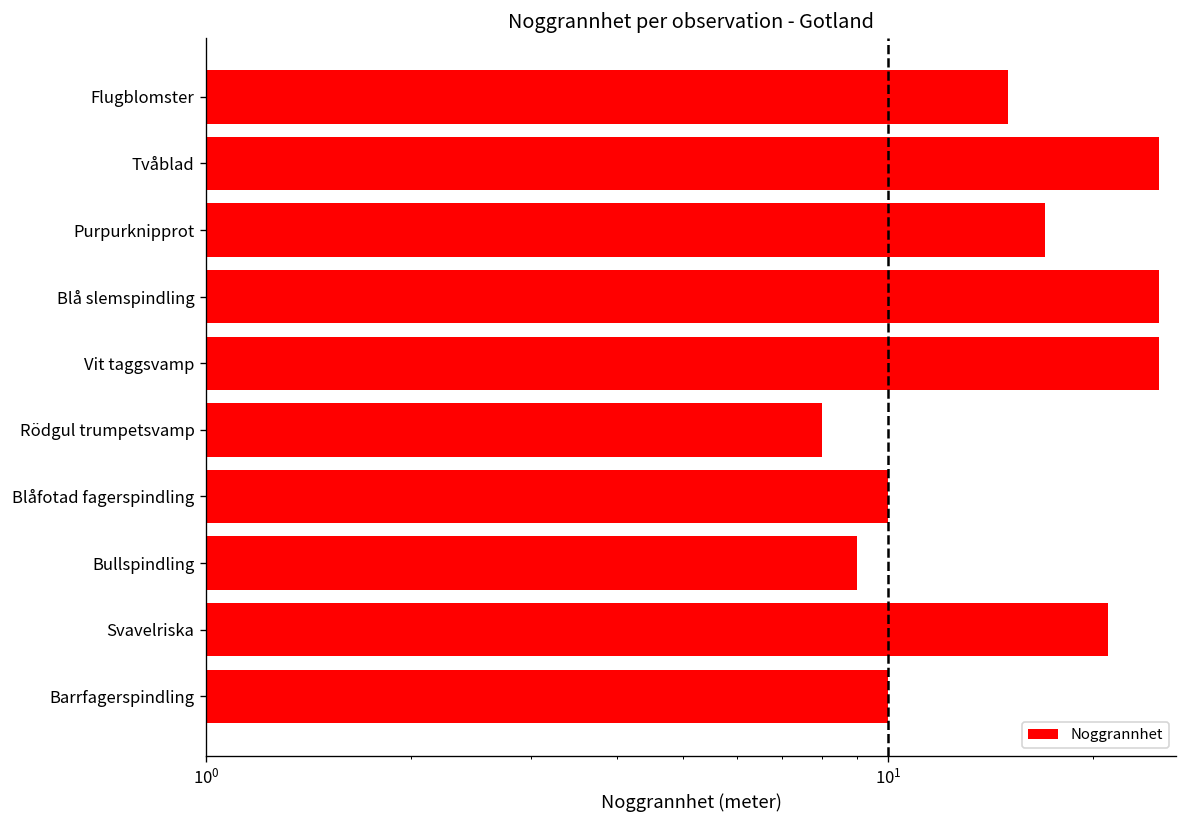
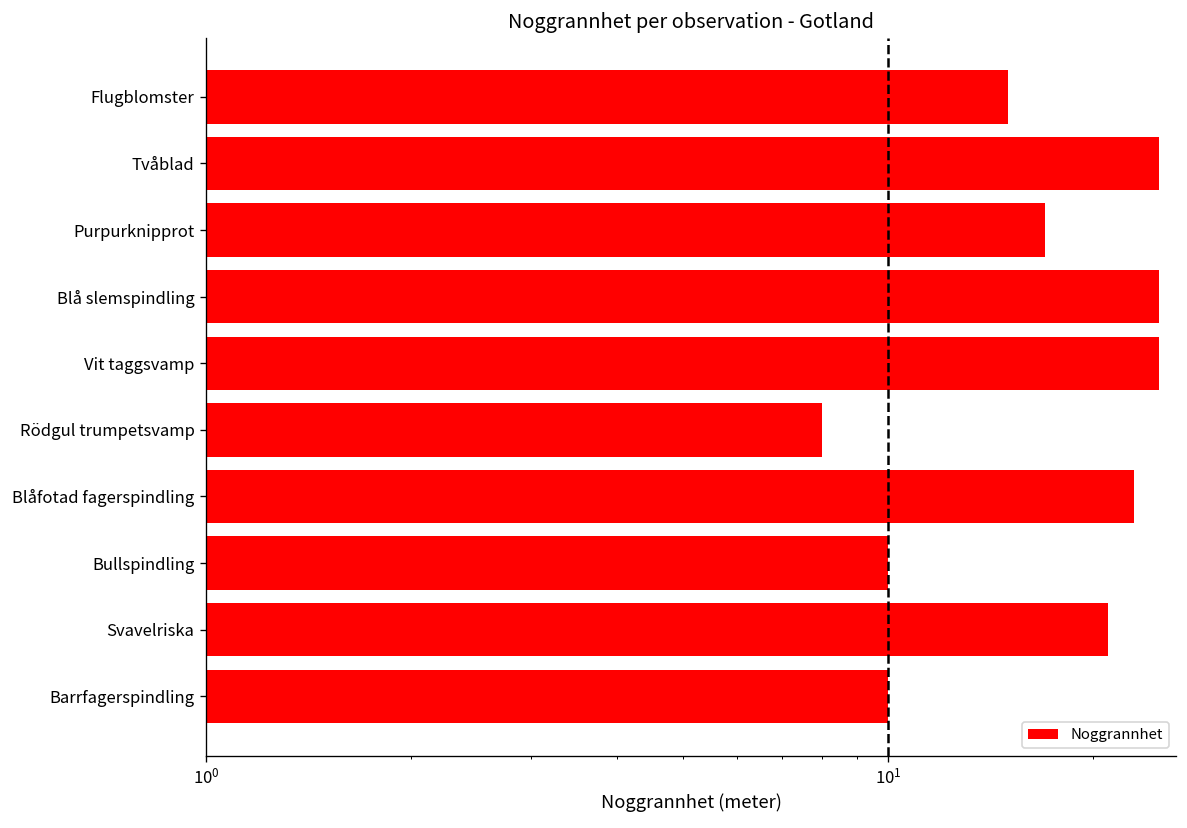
  {
    "Flugblomster": 15,
    "Tvåblad": 25,
    "Purpurknipprot": 17,
    "Blå slemspindling": 25,
    "Vit taggsvamp": 25,
    "Rödgul trumpetsvamp": 8,
-   "Blåfotad fagerspindling": 10,
-   "Bullspindling": 9,
+   "Blåfotad fagerspindling": 23,
+   "Bullspindling": 10,
    "Svavelriska": 21,
    "Barrfagerspindling": 10
  }
